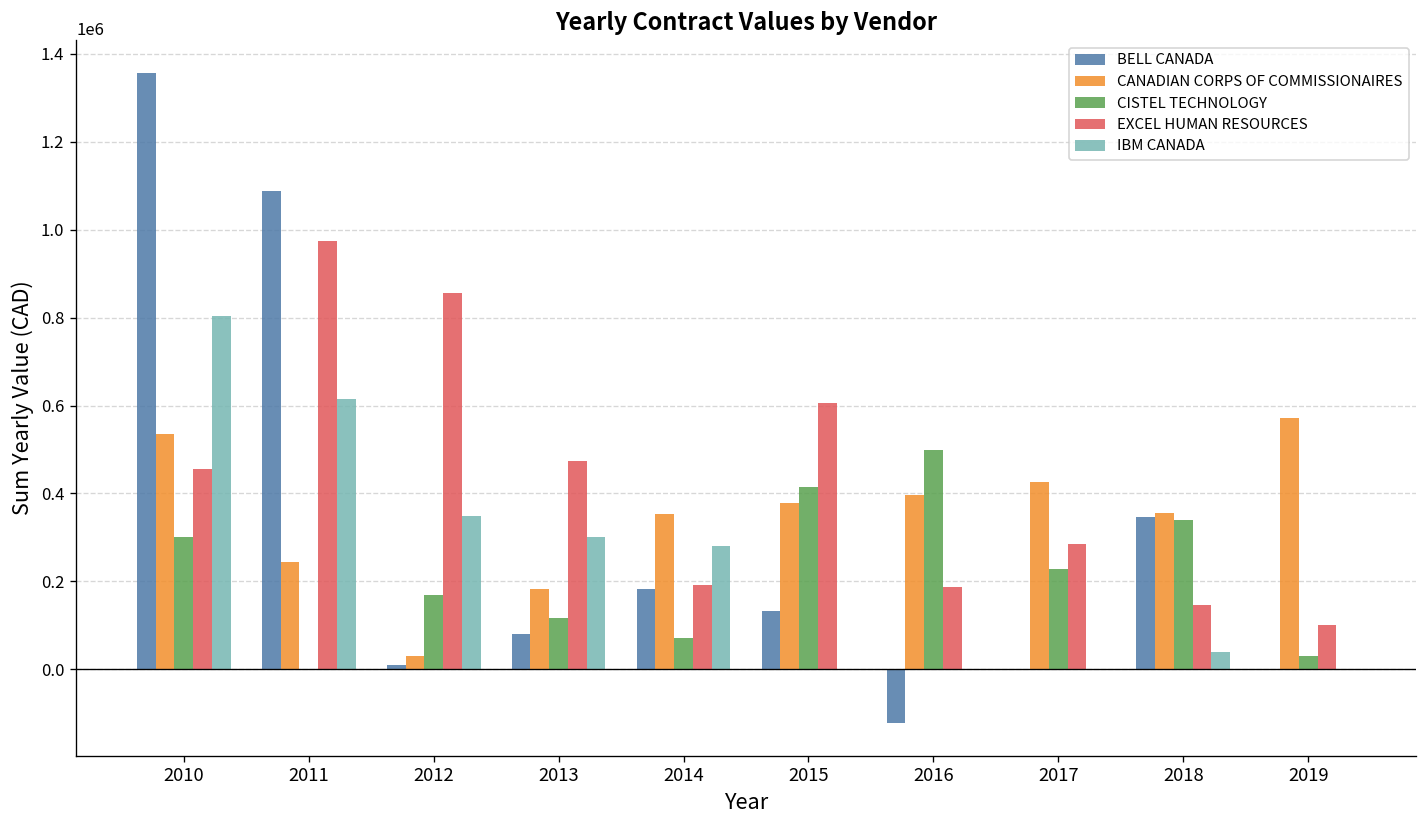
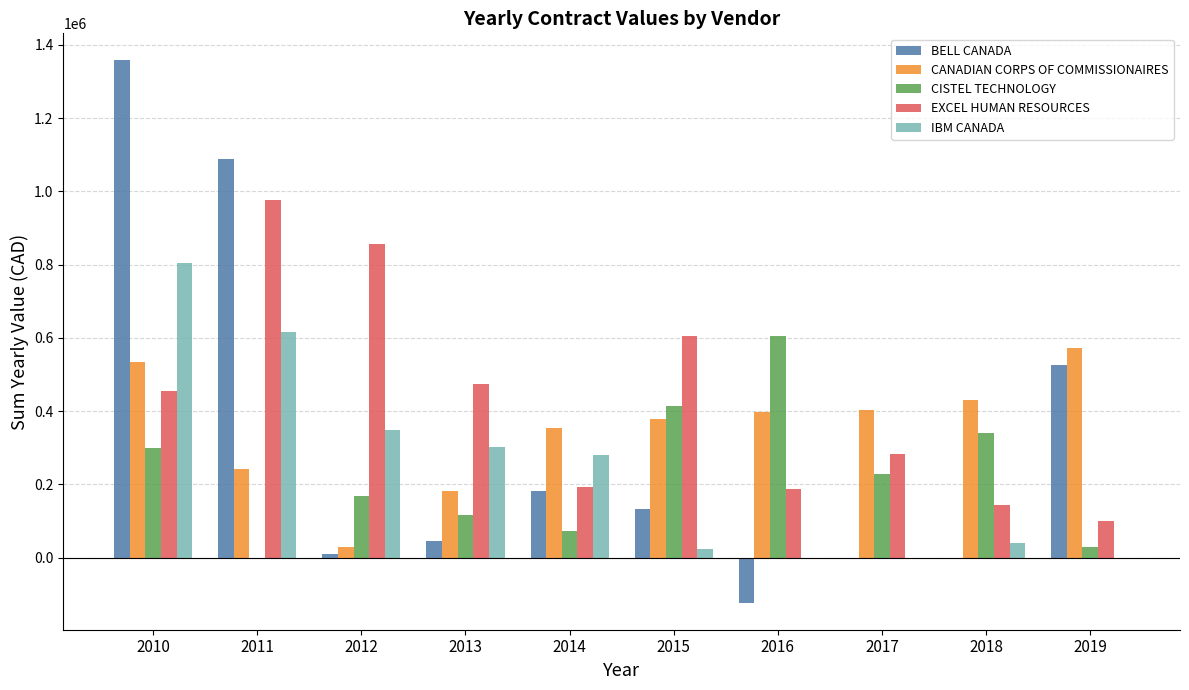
  {
    "BELL CANADA": {
      "2010": 1360000,
      "2011": 1090000,
      "2012": 10000,
-     "2013": 80000,
+     "2013": 50000,
      "2014": 180000,
      "2015": 130000,
      "2016": -120000,
      "2017": 0,
-     "2018": 350000,
-     "2019": 0
+     "2018": 0,
+     "2019": 530000
    },
    "CANADIAN CORPS OF COMMISSIONAIRES": {
      "2010": 540000,
      "2011": 240000,
      "2012": 30000,
      "2013": 180000,
      "2014": 350000,
      "2015": 380000,
      "2016": 400000,
-     "2017": 430000,
-     "2018": 360000,
+     "2017": 400000,
+     "2018": 430000,
      "2019": 570000
    },
    "CISTEL TECHNOLOGY": {
      "2010": 300000,
      "2011": 0,
      "2012": 170000,
      "2013": 120000,
      "2014": 70000,
      "2015": 410000,
-     "2016": 500000,
+     "2016": 600000,
      "2017": 230000,
      "2018": 340000,
      "2019": 30000
    },
    "EXCEL HUMAN RESOURCES": {
      "2010": 450000,
      "2011": 980000,
      "2012": 860000,
      "2013": 470000,
      "2014": 190000,
      "2015": 610000,
      "2016": 190000,
      "2017": 280000,
      "2018": 150000,
      "2019": 100000
    },
    "IBM CANADA": {
      "2010": 800000,
      "2011": 620000,
      "2012": 350000,
      "2013": 300000,
      "2014": 280000,
-     "2015": 0,
+     "2015": 20000,
      "2016": 0,
      "2017": 0,
      "2018": 40000,
      "2019": 0
    }
  }
